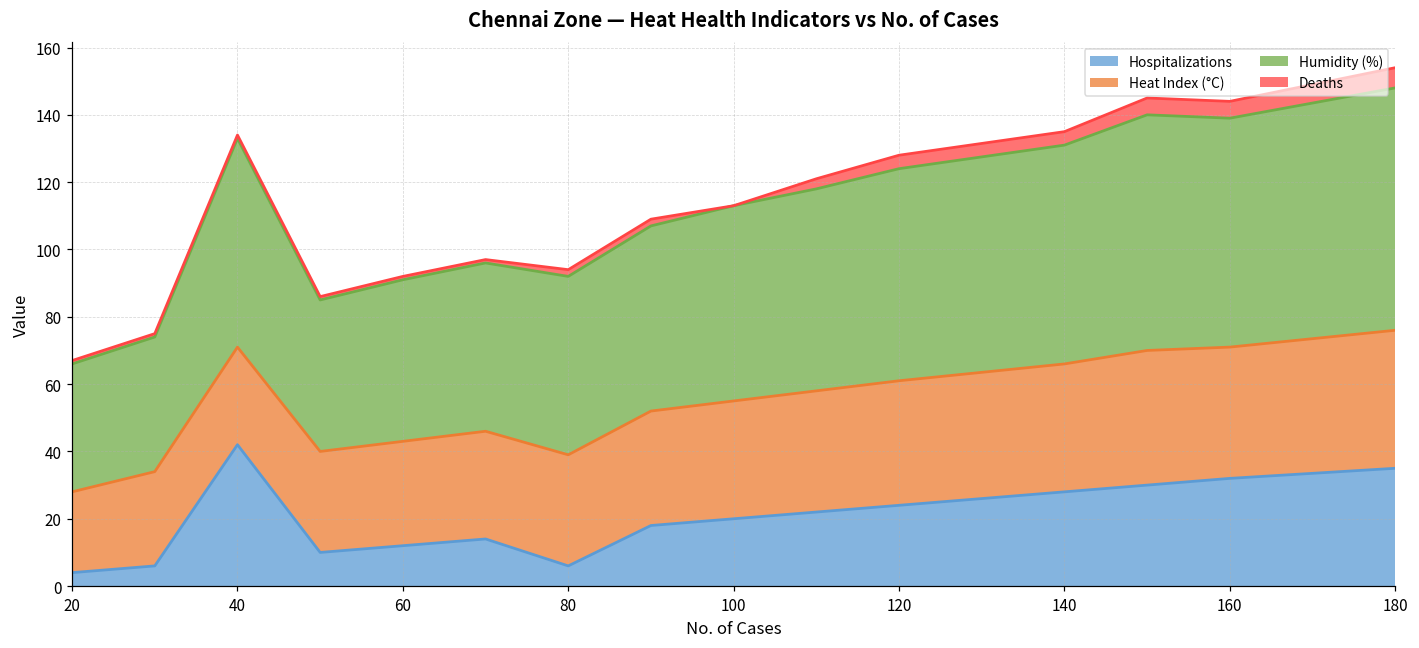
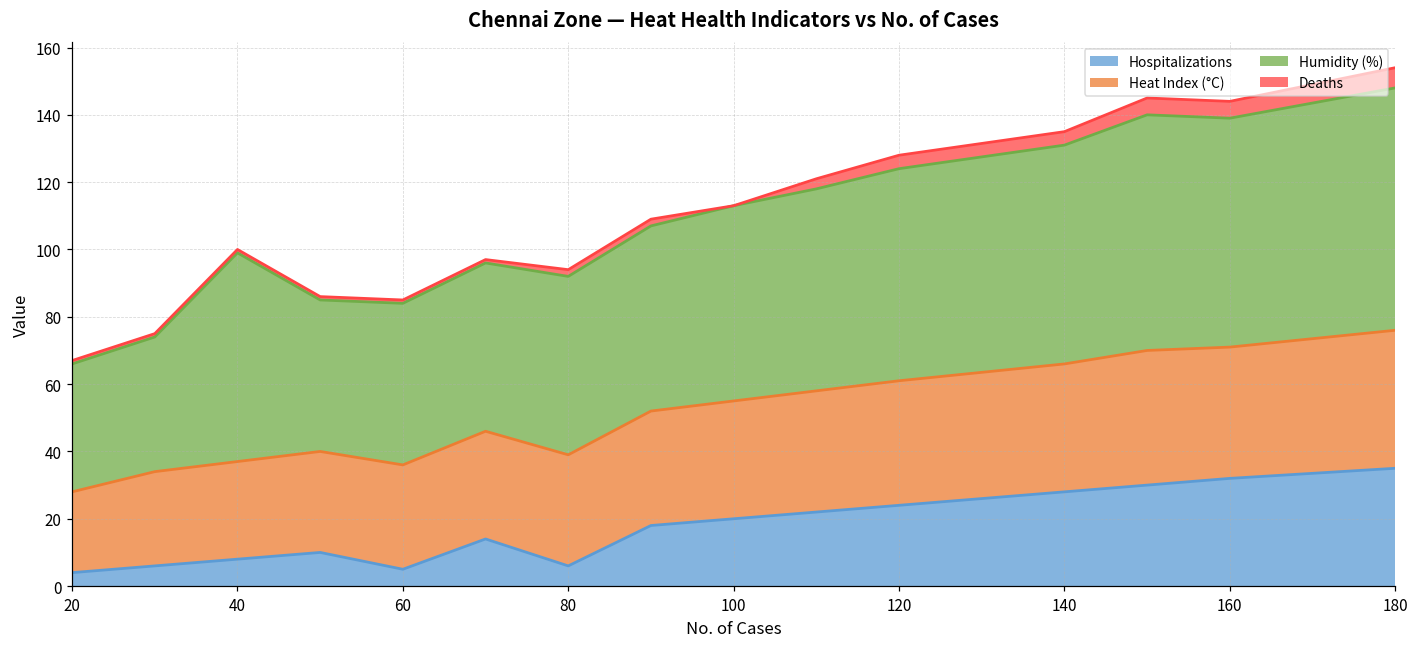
  {
    "Hospitalizations": {
      "20": 4,
-     "40": 42,
-     "60": 12,
+     "40": 8,
+     "60": 5,
      "80": 6,
      "100": 20,
      "120": 24,
      "140": 28,
      "160": 32,
      "180": 35
    },
    "Heat Index (°C)": {
      "20": 24,
      "40": 29,
      "60": 31,
      "80": 33,
      "100": 35,
      "120": 37,
      "140": 38,
      "160": 39,
      "180": 41
    },
    "Humidity (%)": {
      "20": 38,
      "40": 62,
      "60": 48,
      "80": 53,
      "120": 63,
      "140": 65,
      "160": 68,
      "180": 72
    },
    "Deaths": {
      "20": 1,
      "40": 1,
      "60": 1,
      "80": 2,
      "120": 4,
      "140": 4,
      "160": 5,
      "180": 6
    }
  }
